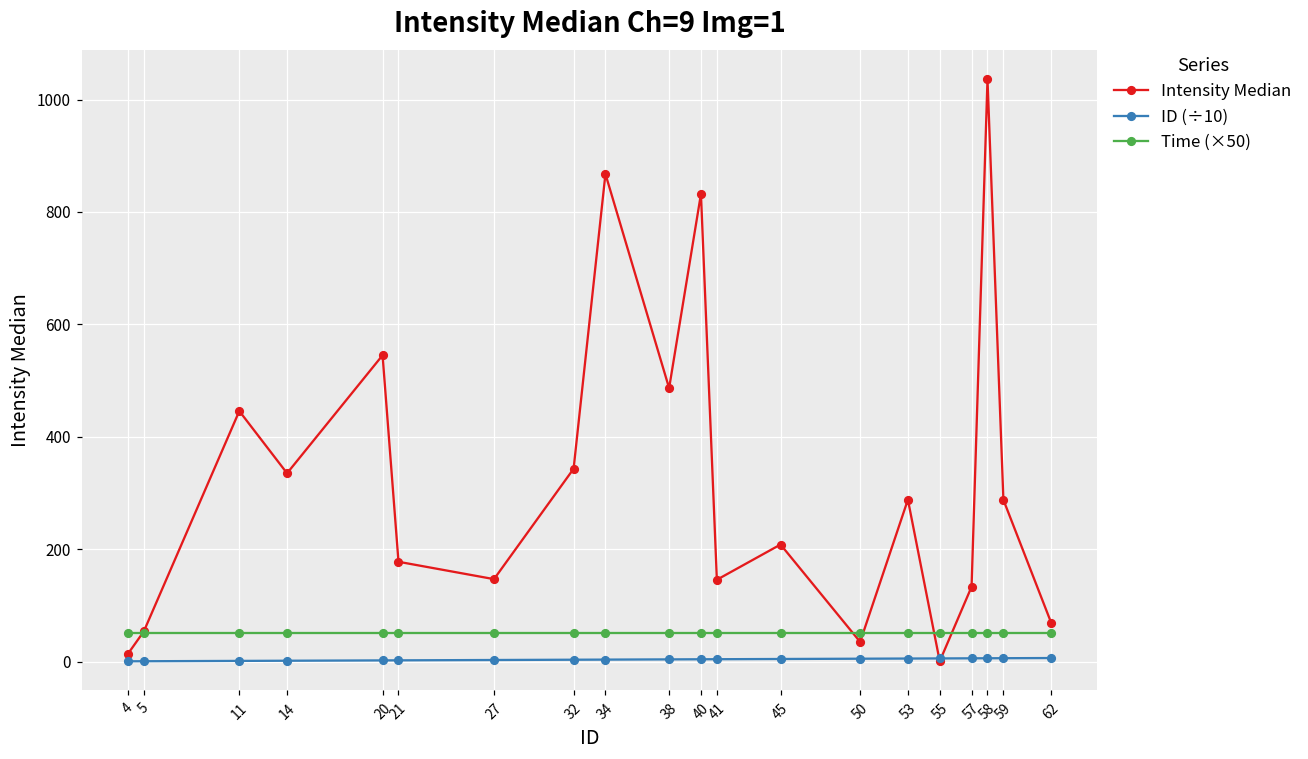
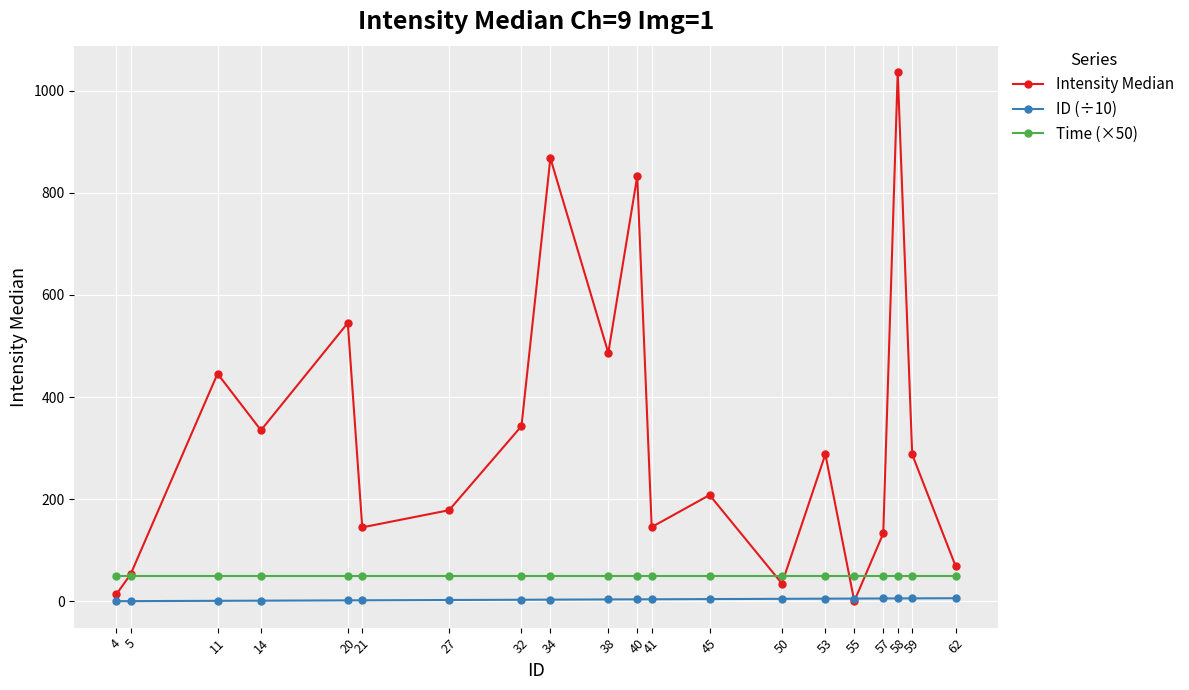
  {
    "Intensity Median": {
      "4": 10,
      "11": 450,
      "14": 340,
      "20": 550,
-     "21": 180,
-     "27": 150,
+     "21": 140,
+     "27": 180,
      "32": 340,
      "34": 870,
      "38": 490,
      "40": 830,
      "41": 150,
      "45": 210,
      "50": 30,
      "53": 290,
      "57": 130,
      "58": 1040,
      "59": 290,
      "62": 70
    },
    "ID (÷10)": {
      "4": 0,
      "5": 0,
      "11": 0,
      "14": 0,
      "20": 0,
      "21": 0,
      "27": 0,
      "32": 0,
      "34": 0,
      "38": 0,
      "40": 0,
      "41": 0,
      "45": 0,
      "50": 10,
      "53": 10,
      "57": 10,
      "58": 10,
      "59": 10,
      "62": 10
    },
    "Time (×50)": {
      "4": 50,
      "11": 50,
      "14": 50,
      "20": 50,
      "21": 50,
      "27": 50,
      "32": 50,
      "34": 50,
      "38": 50,
      "40": 50,
      "41": 50,
      "45": 50,
      "50": 50,
      "53": 50,
      "55": 50,
      "57": 50,
      "58": 50,
      "59": 50,
      "62": 50
    }
  }
